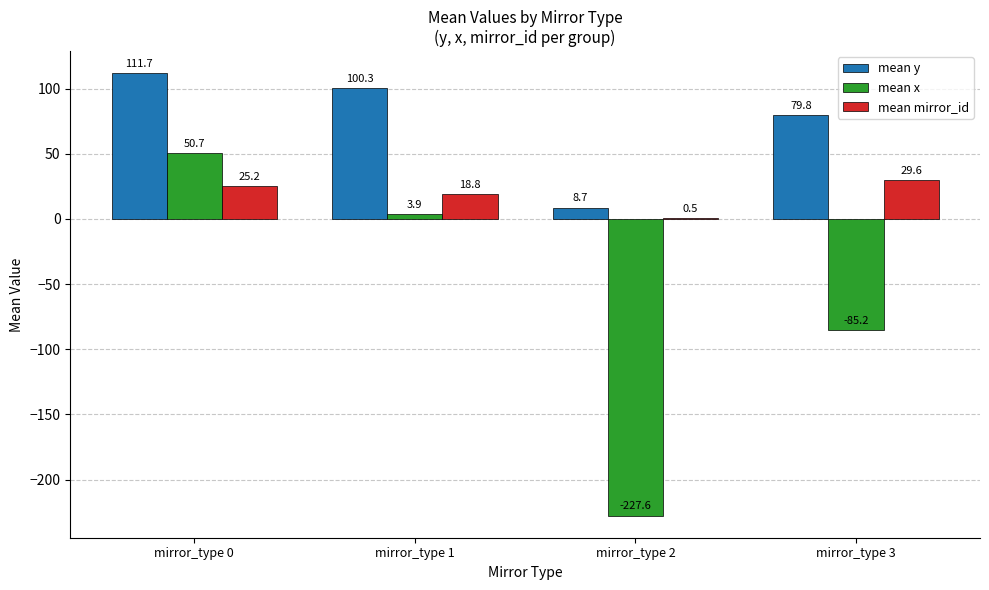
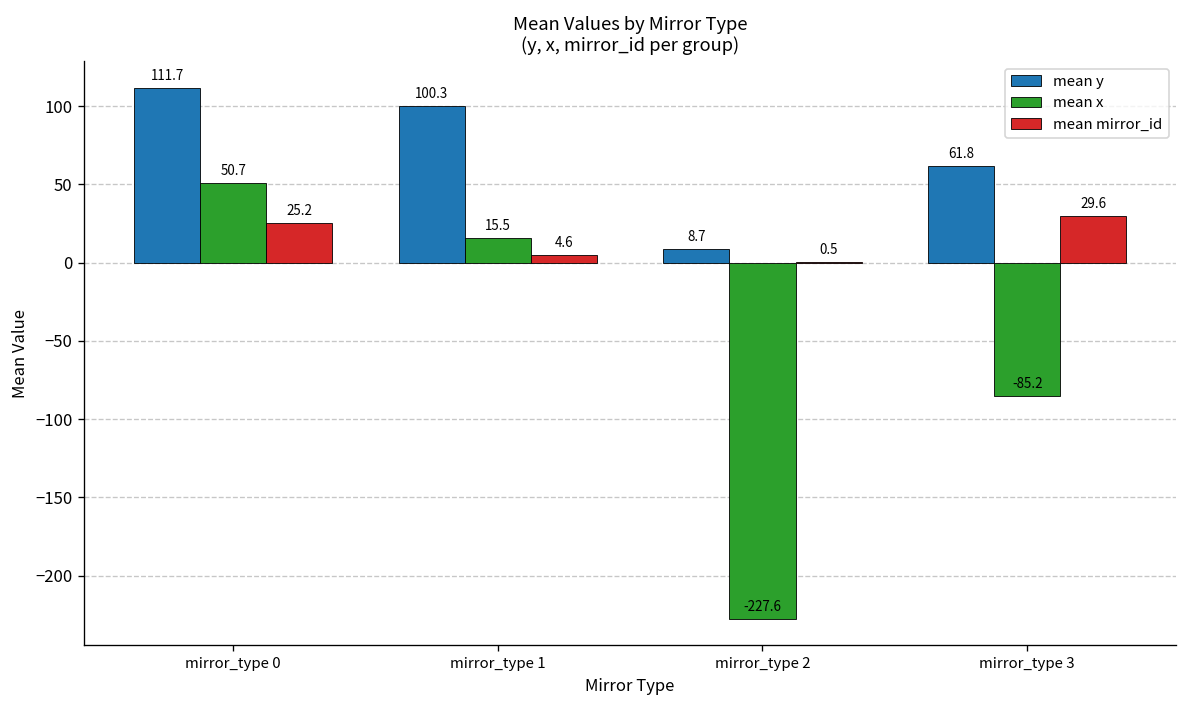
  {
    "mean y": {
      "mirror_type 0": 111.7,
      "mirror_type 1": 100.3,
      "mirror_type 2": 8.7,
-     "mirror_type 3": 79.8
+     "mirror_type 3": 61.8
    },
    "mean x": {
      "mirror_type 0": 50.7,
-     "mirror_type 1": 3.9,
+     "mirror_type 1": 15.5,
      "mirror_type 2": -227.6,
      "mirror_type 3": -85.2
    },
    "mean mirror_id": {
      "mirror_type 0": 25.2,
-     "mirror_type 1": 18.8,
+     "mirror_type 1": 4.6,
      "mirror_type 2": 0.5,
      "mirror_type 3": 29.6
    }
  }
